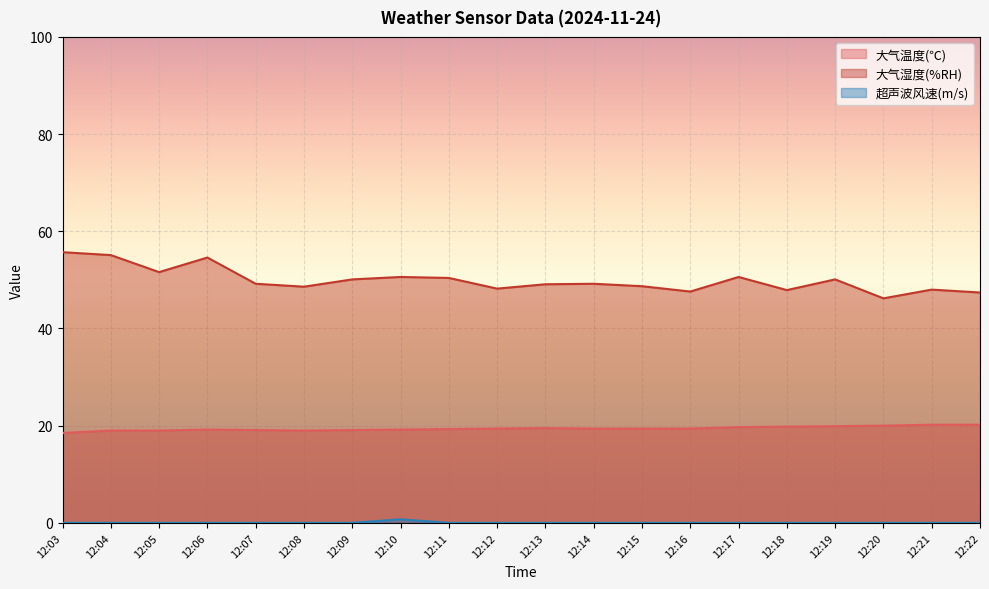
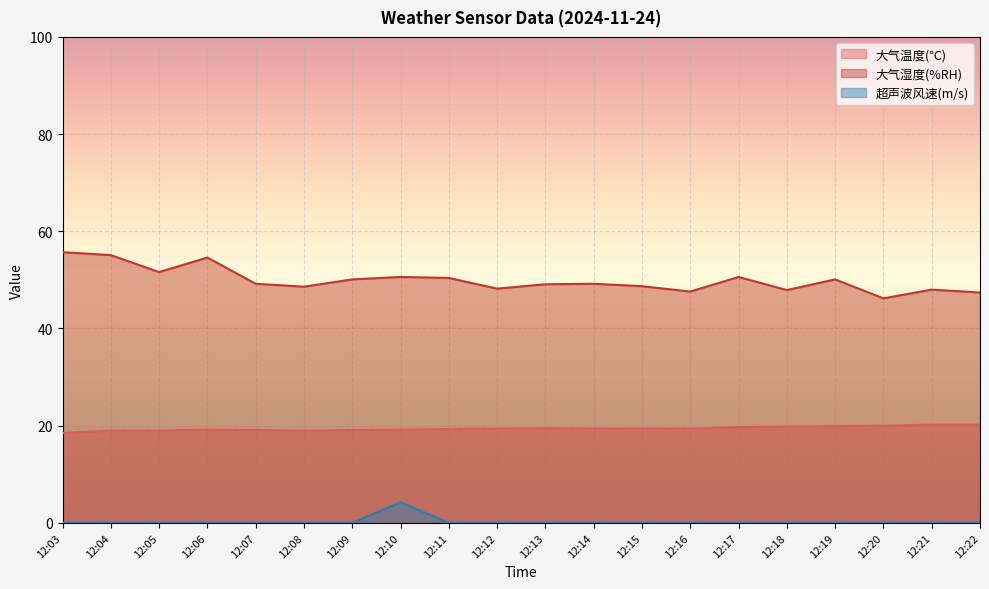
  {
    "超声波风速(m/s)": {
      "12:03": 0,
      "12:04": 0,
      "12:05": 0,
      "12:06": 0,
      "12:07": 0,
      "12:08": 0,
      "12:09": 0,
-     "12:10": 1,
+     "12:10": 4,
      "12:11": 0,
      "12:12": 0,
      "12:13": 0,
      "12:14": 0,
      "12:15": 0,
      "12:16": 0,
      "12:17": 0,
      "12:18": 0,
      "12:19": 0,
      "12:20": 0,
      "12:21": 0,
      "12:22": 0
    }
  }
